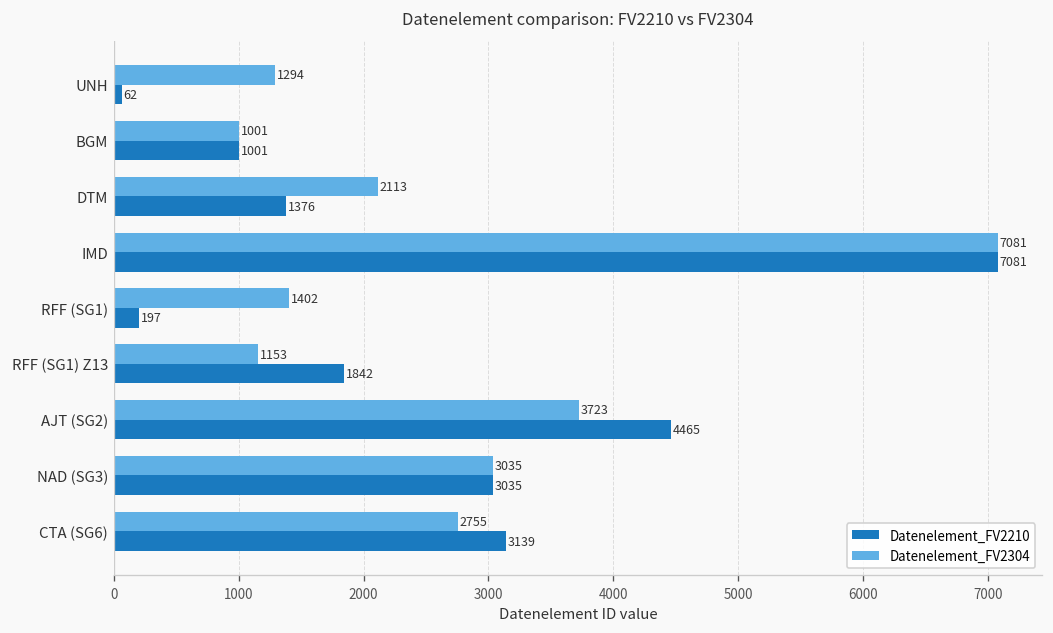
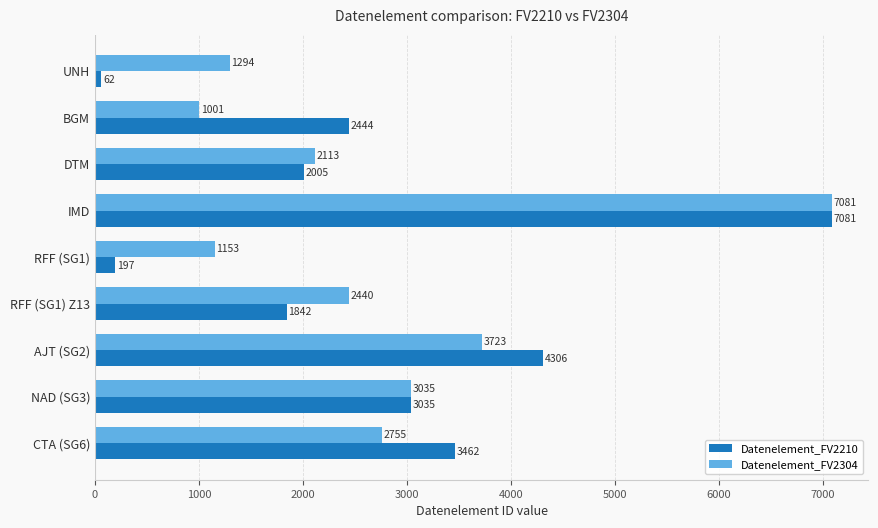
  {
    "Datenelement_FV2210": {
      "UNH": 62,
-     "BGM": 1001,
-     "DTM": 1376,
+     "BGM": 2444,
+     "DTM": 2005,
      "IMD": 7081,
      "RFF (SG1)": 197,
      "RFF (SG1) Z13": 1842,
-     "AJT (SG2)": 4465,
+     "AJT (SG2)": 4306,
      "NAD (SG3)": 3035,
-     "CTA (SG6)": 3139
+     "CTA (SG6)": 3462
    },
    "Datenelement_FV2304": {
      "UNH": 1294,
      "BGM": 1001,
      "DTM": 2113,
      "IMD": 7081,
-     "RFF (SG1)": 1402,
-     "RFF (SG1) Z13": 1153,
+     "RFF (SG1)": 1153,
+     "RFF (SG1) Z13": 2440,
      "AJT (SG2)": 3723,
      "NAD (SG3)": 3035,
      "CTA (SG6)": 2755
    }
  }
